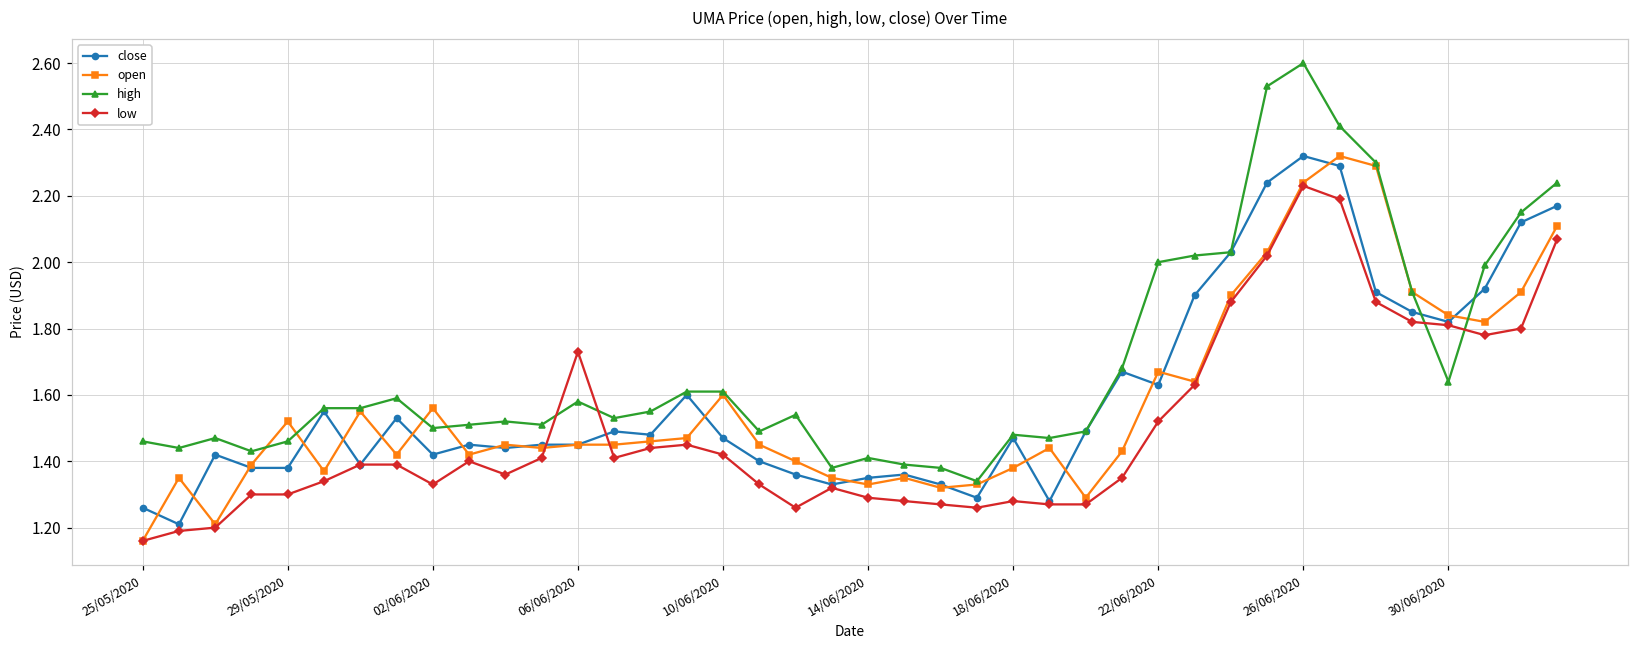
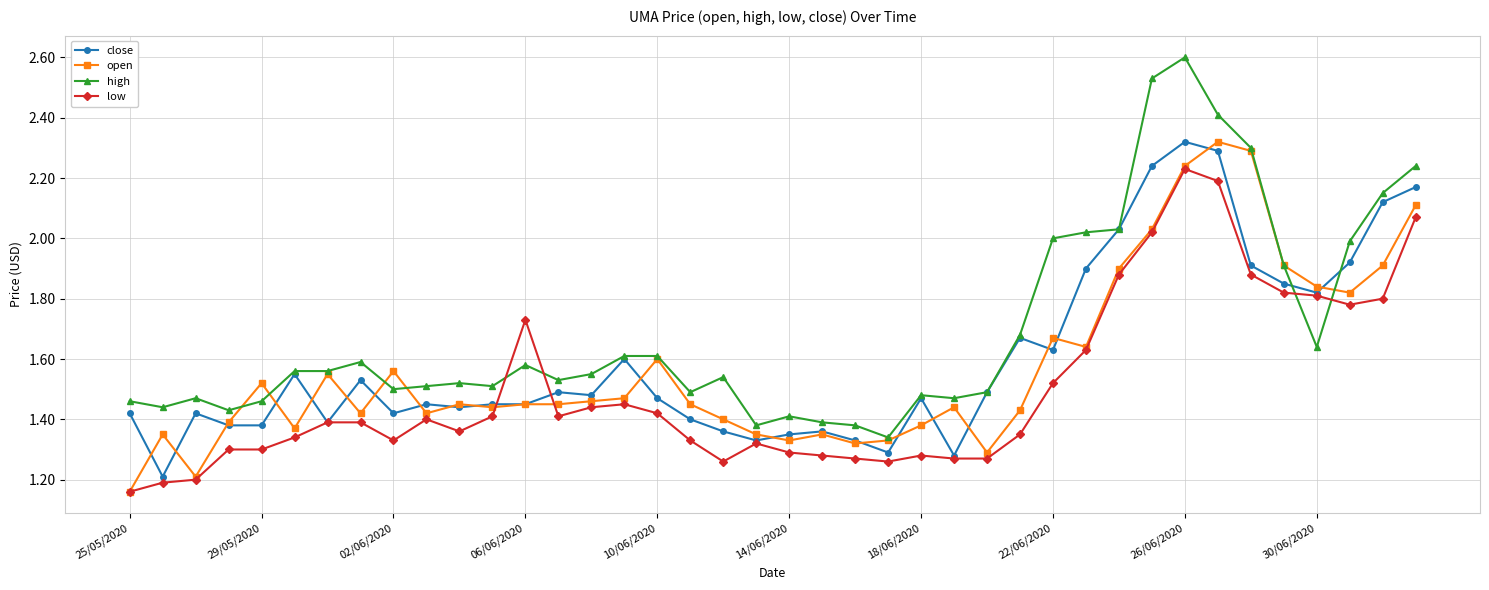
  {
    "close": {
-     "25/05/2020": 1.26,
+     "25/05/2020": 1.42,
      "29/05/2020": 1.38,
      "02/06/2020": 1.42,
      "10/06/2020": 1.47,
      "14/06/2020": 1.35,
      "18/06/2020": 1.47,
      "22/06/2020": 1.63,
      "26/06/2020": 2.32,
      "30/06/2020": 1.82
    },
    "open": {
      "29/05/2020": 1.52,
      "02/06/2020": 1.56,
      "10/06/2020": 1.60,
      "14/06/2020": 1.33,
      "18/06/2020": 1.38,
      "22/06/2020": 1.67,
      "26/06/2020": 2.24,
      "30/06/2020": 1.84
    },
    "high": {
      "25/05/2020": 1.46,
      "29/05/2020": 1.46,
      "02/06/2020": 1.50,
      "06/06/2020": 1.58,
      "10/06/2020": 1.61,
      "14/06/2020": 1.41,
      "18/06/2020": 1.48,
      "22/06/2020": 2.00,
      "26/06/2020": 2.60,
      "30/06/2020": 1.64
    },
    "low": {
      "29/05/2020": 1.30,
      "02/06/2020": 1.33,
      "06/06/2020": 1.73,
      "10/06/2020": 1.42,
      "14/06/2020": 1.29,
      "18/06/2020": 1.28,
      "22/06/2020": 1.52,
      "26/06/2020": 2.23,
      "30/06/2020": 1.81
    }
  }
